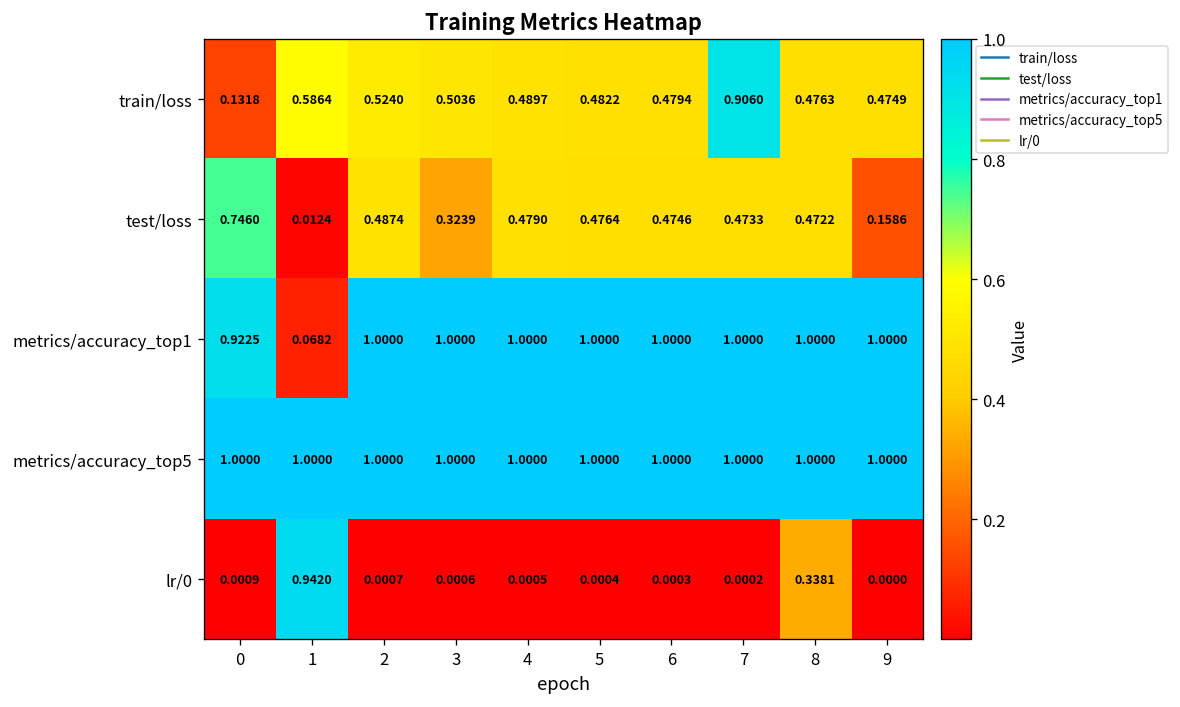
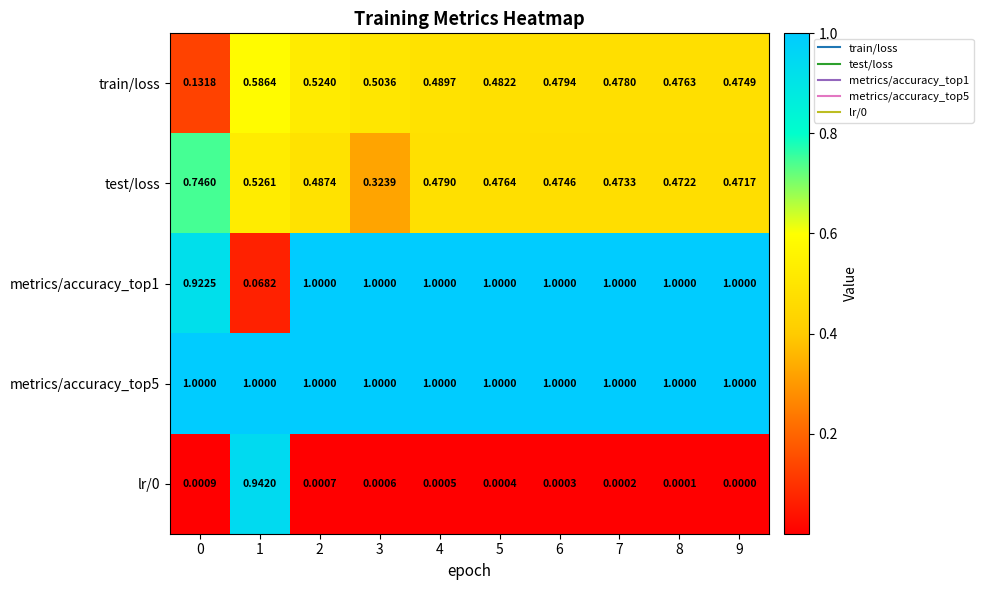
  {
    "train/loss": {
      "0": 0.1318,
      "1": 0.5864,
      "2": 0.5240,
      "3": 0.5036,
      "4": 0.4897,
      "5": 0.4822,
      "6": 0.4794,
-     "7": 0.9060,
+     "7": 0.4780,
      "8": 0.4763,
      "9": 0.4749
    },
    "test/loss": {
      "0": 0.7460,
-     "1": 0.0124,
+     "1": 0.5261,
      "2": 0.4874,
      "3": 0.3239,
      "4": 0.4790,
      "5": 0.4764,
      "6": 0.4746,
      "7": 0.4733,
      "8": 0.4722,
-     "9": 0.1586
+     "9": 0.4717
    },
    "metrics/accuracy_top1": {
      "0": 0.9225,
      "1": 0.0682,
      "2": 1.0000,
      "3": 1.0000,
      "4": 1.0000,
      "5": 1.0000,
      "6": 1.0000,
      "7": 1.0000,
      "8": 1.0000,
      "9": 1.0000
    },
    "metrics/accuracy_top5": {
      "0": 1.0000,
      "1": 1.0000,
      "2": 1.0000,
      "3": 1.0000,
      "4": 1.0000,
      "5": 1.0000,
      "6": 1.0000,
      "7": 1.0000,
      "8": 1.0000,
      "9": 1.0000
    },
    "lr/0": {
      "0": 0.0009,
      "1": 0.9420,
      "2": 0.0007,
      "3": 0.0006,
      "4": 0.0005,
      "5": 0.0004,
      "6": 0.0003,
      "7": 0.0002,
-     "8": 0.3381,
+     "8": 0.0001,
      "9": 0.0000
    }
  }
